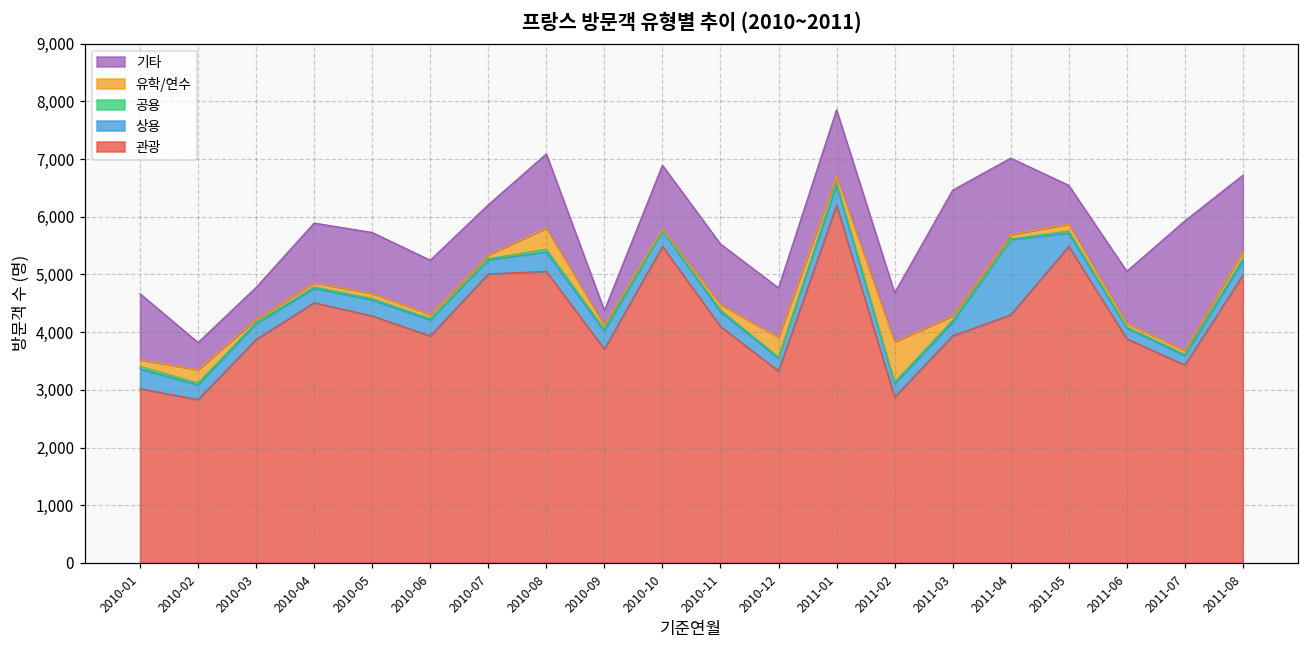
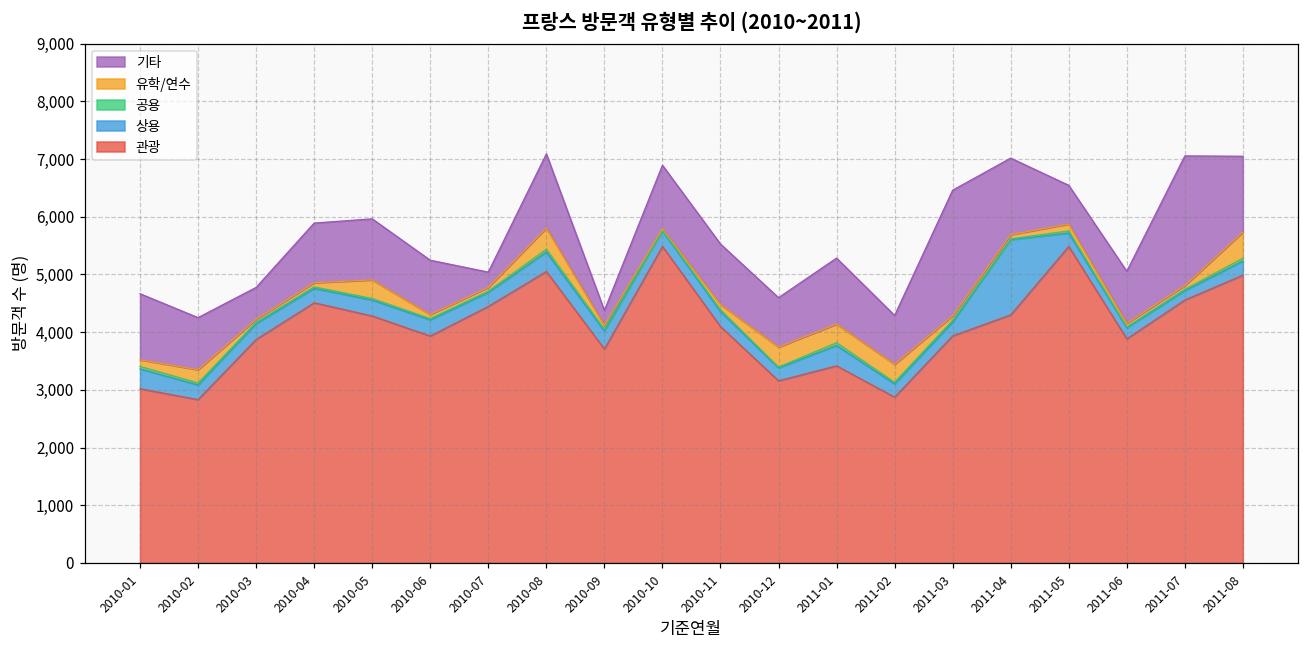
  {
    "관광": {
      "2010-01": "3,000",
      "2010-02": "2,800",
      "2010-03": "3,900",
      "2010-04": "4,500",
      "2010-05": "4,300",
      "2010-06": "3,900",
-     "2010-07": "5,000",
+     "2010-07": "4,400",
      "2010-08": "5,100",
      "2010-09": "3,700",
      "2010-10": "5,500",
      "2010-11": "4,100",
-     "2010-12": "3,300",
-     "2011-01": "6,200",
+     "2010-12": "3,200",
+     "2011-01": "3,400",
      "2011-02": "2,900",
      "2011-03": "3,900",
      "2011-04": "4,300",
      "2011-05": "5,500",
      "2011-06": "3,900",
-     "2011-07": "3,400",
+     "2011-07": "4,600",
      "2011-08": "5,000"
    },
    "상용": {
      "2010-08": "300"
    },
    "공용": {
      "2010-08": "0"
    },
    "유학/연수": {
      "2010-01": "100",
      "2010-02": "200",
      "2010-03": "100",
      "2010-04": "100",
-     "2010-05": "100",
+     "2010-05": "300",
      "2010-06": "100",
      "2010-07": "100",
      "2010-08": "400",
      "2010-09": "100",
      "2010-11": "100",
      "2010-12": "300",
-     "2011-01": "100",
-     "2011-02": "700",
+     "2011-01": "300",
+     "2011-02": "300",
      "2011-03": "100",
      "2011-04": "100",
      "2011-05": "100",
      "2011-06": "100",
      "2011-07": "100",
-     "2011-08": "100"
+     "2011-08": "500"
    },
    "기타": {
      "2010-01": "1,100",
-     "2010-02": "500",
+     "2010-02": "900",
      "2010-03": "600",
      "2010-04": "1,000",
      "2010-05": "1,100",
      "2010-06": "900",
-     "2010-07": "900",
+     "2010-07": "300",
      "2010-08": "1,300",
      "2010-09": "300",
      "2010-10": "1,100",
      "2010-11": "1,000",
      "2010-12": "900",
      "2011-01": "1,100",
      "2011-02": "800",
      "2011-03": "2,200",
      "2011-04": "1,300",
      "2011-05": "700",
      "2011-06": "900",
      "2011-07": "2,200",
      "2011-08": "1,300"
    }
  }
